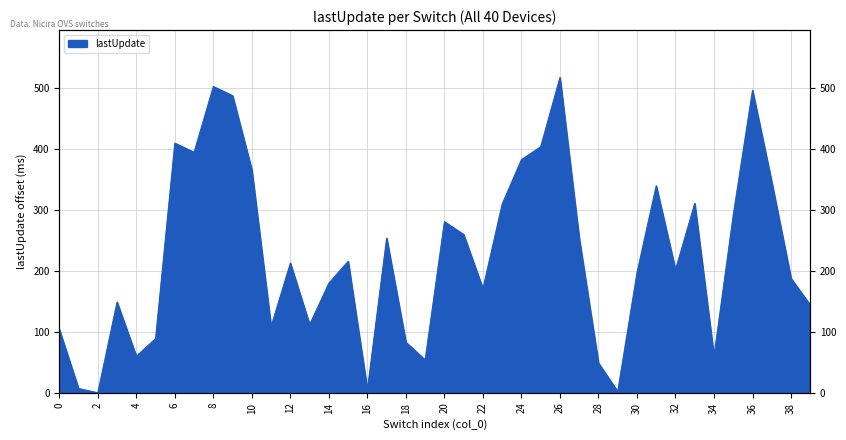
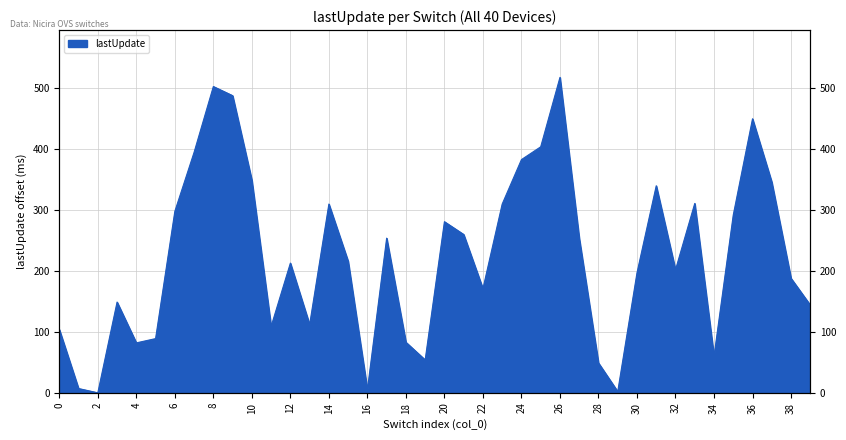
  {
    "0": 100,
    "2": 0,
-   "4": 60,
-   "6": 410,
+   "4": 80,
+   "6": 300,
    "8": 500,
-   "10": 370,
+   "10": 350,
    "12": 210,
-   "14": 180,
+   "14": 310,
    "16": 10,
    "18": 80,
    "20": 280,
    "22": 170,
    "24": 380,
    "26": 520,
    "28": 50,
    "30": 200,
    "32": 200,
    "34": 60,
-   "36": 500,
+   "36": 450,
    "38": 190
  }
